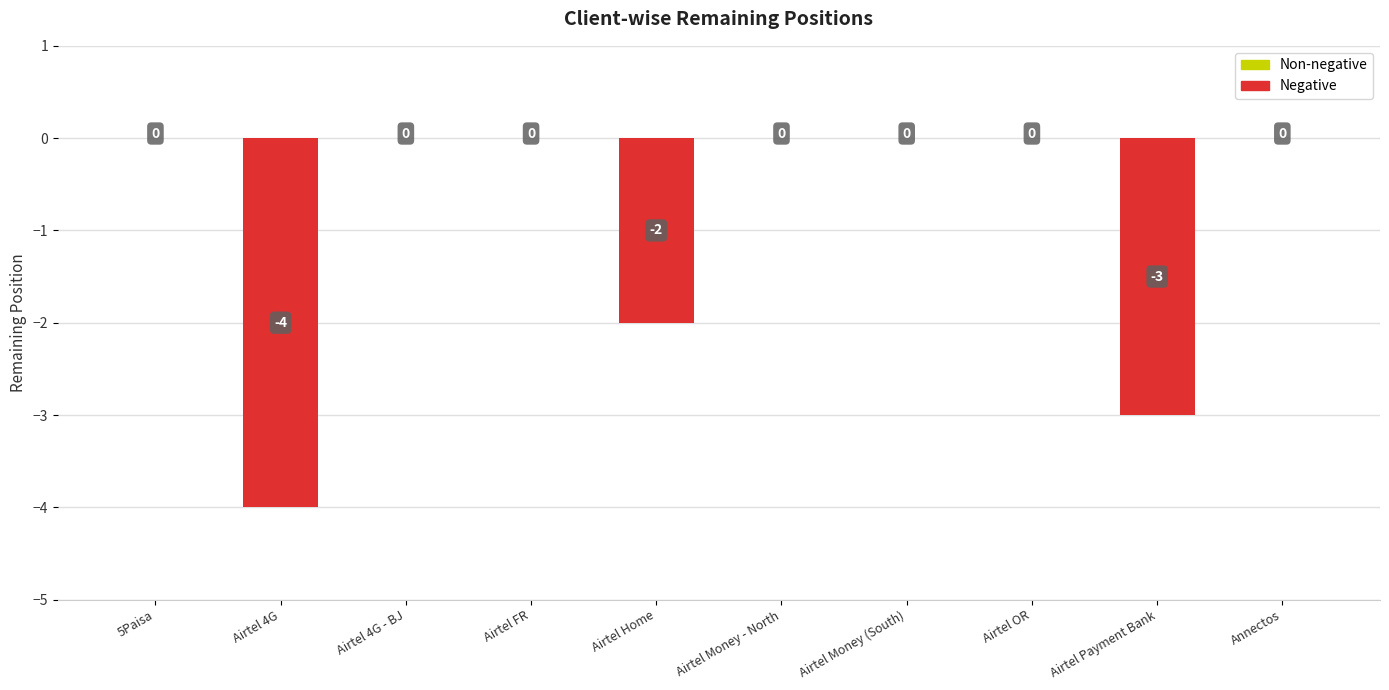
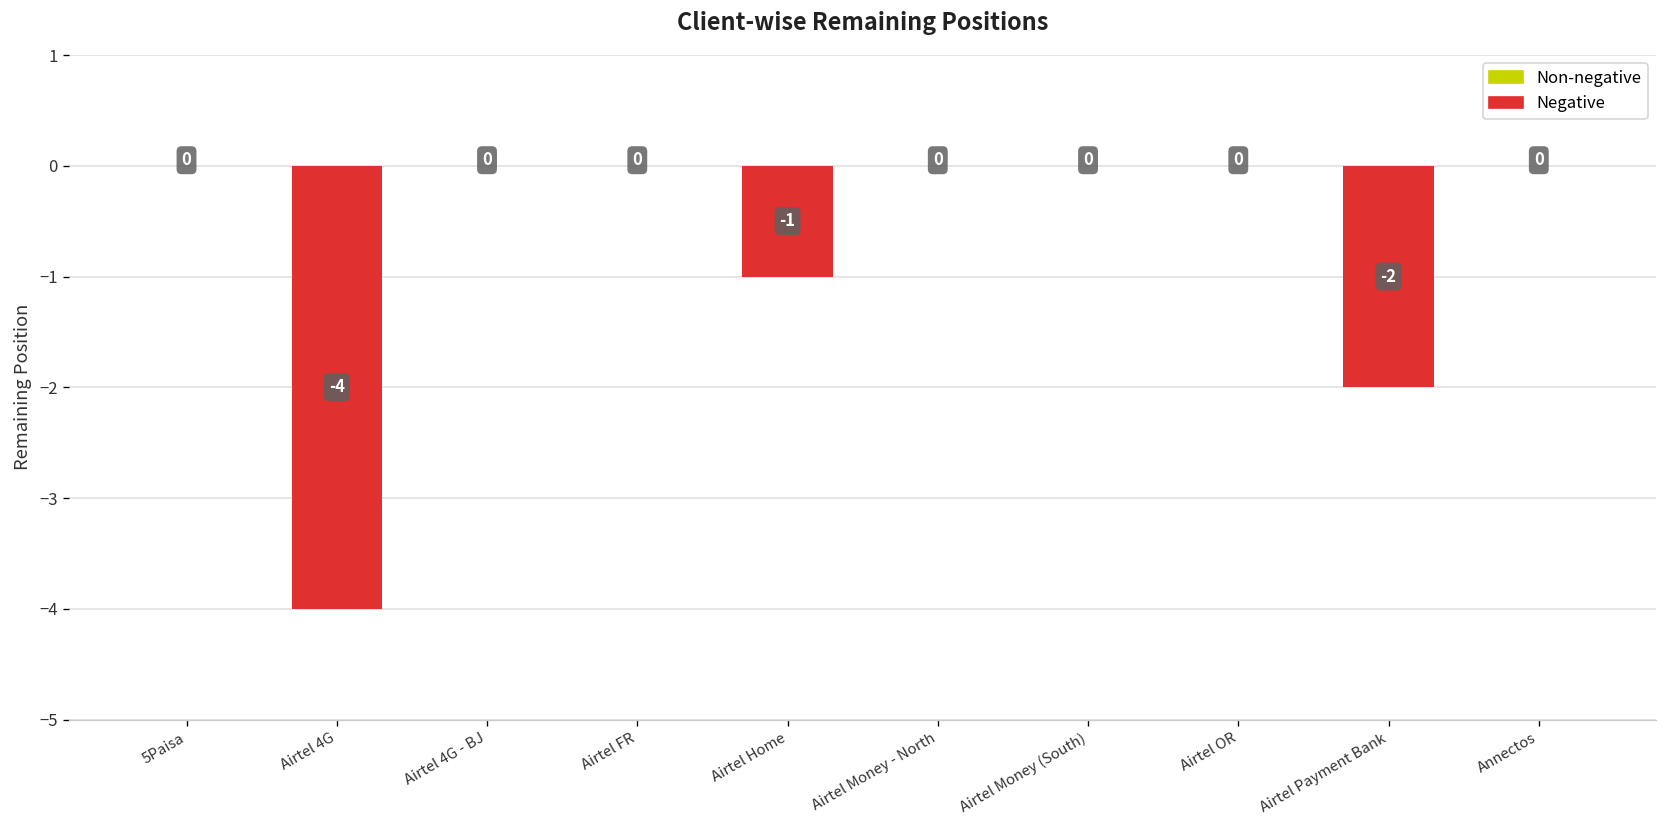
  {
-   "Airtel Home": -2,
-   "Airtel Payment Bank": -3
+   "Airtel Home": -1,
+   "Airtel Payment Bank": -2
  }
